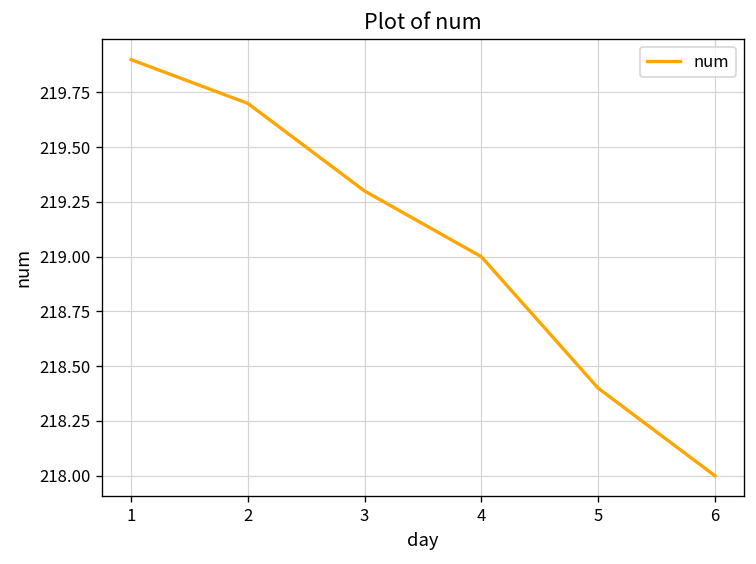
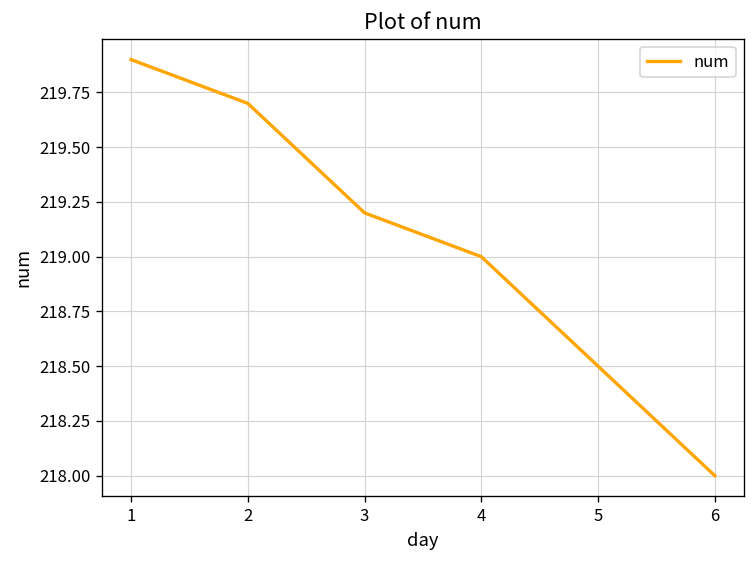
  {
    "1": 219.9,
    "2": 219.7,
-   "3": 219.3,
+   "3": 219.2,
    "4": 219.0,
-   "5": 218.4,
+   "5": 218.5,
    "6": 218.0
  }
